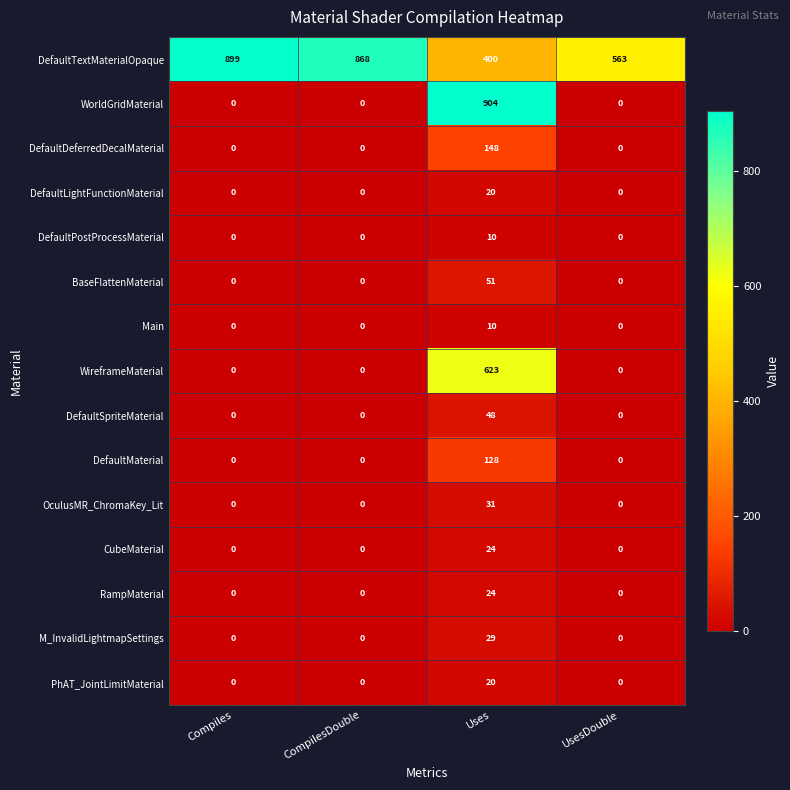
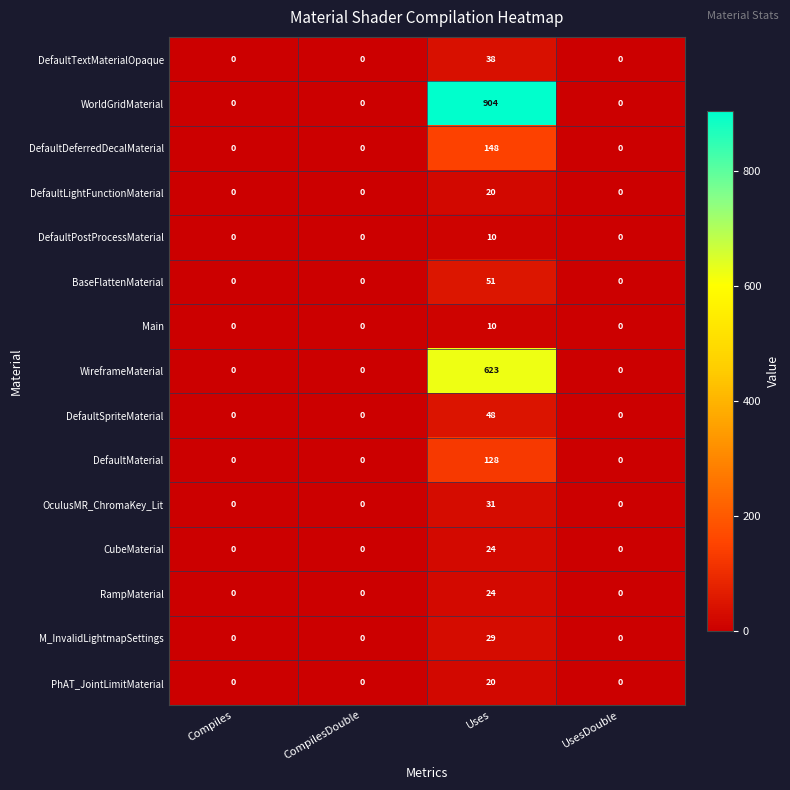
  {
    "DefaultTextMaterialOpaque": {
-     "Compiles": 899,
-     "CompilesDouble": 868,
-     "Uses": 400,
-     "UsesDouble": 563
+     "Compiles": 0,
+     "CompilesDouble": 0,
+     "Uses": 38,
+     "UsesDouble": 0
    },
    "WorldGridMaterial": {
      "Compiles": 0,
      "CompilesDouble": 0,
      "Uses": 904,
      "UsesDouble": 0
    },
    "DefaultDeferredDecalMaterial": {
      "Compiles": 0,
      "CompilesDouble": 0,
      "Uses": 148,
      "UsesDouble": 0
    },
    "DefaultLightFunctionMaterial": {
      "Compiles": 0,
      "CompilesDouble": 0,
      "Uses": 20,
      "UsesDouble": 0
    },
    "DefaultPostProcessMaterial": {
      "Compiles": 0,
      "CompilesDouble": 0,
      "Uses": 10,
      "UsesDouble": 0
    },
    "BaseFlattenMaterial": {
      "Compiles": 0,
      "CompilesDouble": 0,
      "Uses": 51,
      "UsesDouble": 0
    },
    "Main": {
      "Compiles": 0,
      "CompilesDouble": 0,
      "Uses": 10,
      "UsesDouble": 0
    },
    "WireframeMaterial": {
      "Compiles": 0,
      "CompilesDouble": 0,
      "Uses": 623,
      "UsesDouble": 0
    },
    "DefaultSpriteMaterial": {
      "Compiles": 0,
      "CompilesDouble": 0,
      "Uses": 48,
      "UsesDouble": 0
    },
    "DefaultMaterial": {
      "Compiles": 0,
      "CompilesDouble": 0,
      "Uses": 128,
      "UsesDouble": 0
    },
    "OculusMR_ChromaKey_Lit": {
      "Compiles": 0,
      "CompilesDouble": 0,
      "Uses": 31,
      "UsesDouble": 0
    },
    "CubeMaterial": {
      "Compiles": 0,
      "CompilesDouble": 0,
      "Uses": 24,
      "UsesDouble": 0
    },
    "RampMaterial": {
      "Compiles": 0,
      "CompilesDouble": 0,
      "Uses": 24,
      "UsesDouble": 0
    },
    "M_InvalidLightmapSettings": {
      "Compiles": 0,
      "CompilesDouble": 0,
      "Uses": 29,
      "UsesDouble": 0
    },
    "PhAT_JointLimitMaterial": {
      "Compiles": 0,
      "CompilesDouble": 0,
      "Uses": 20,
      "UsesDouble": 0
    }
  }
